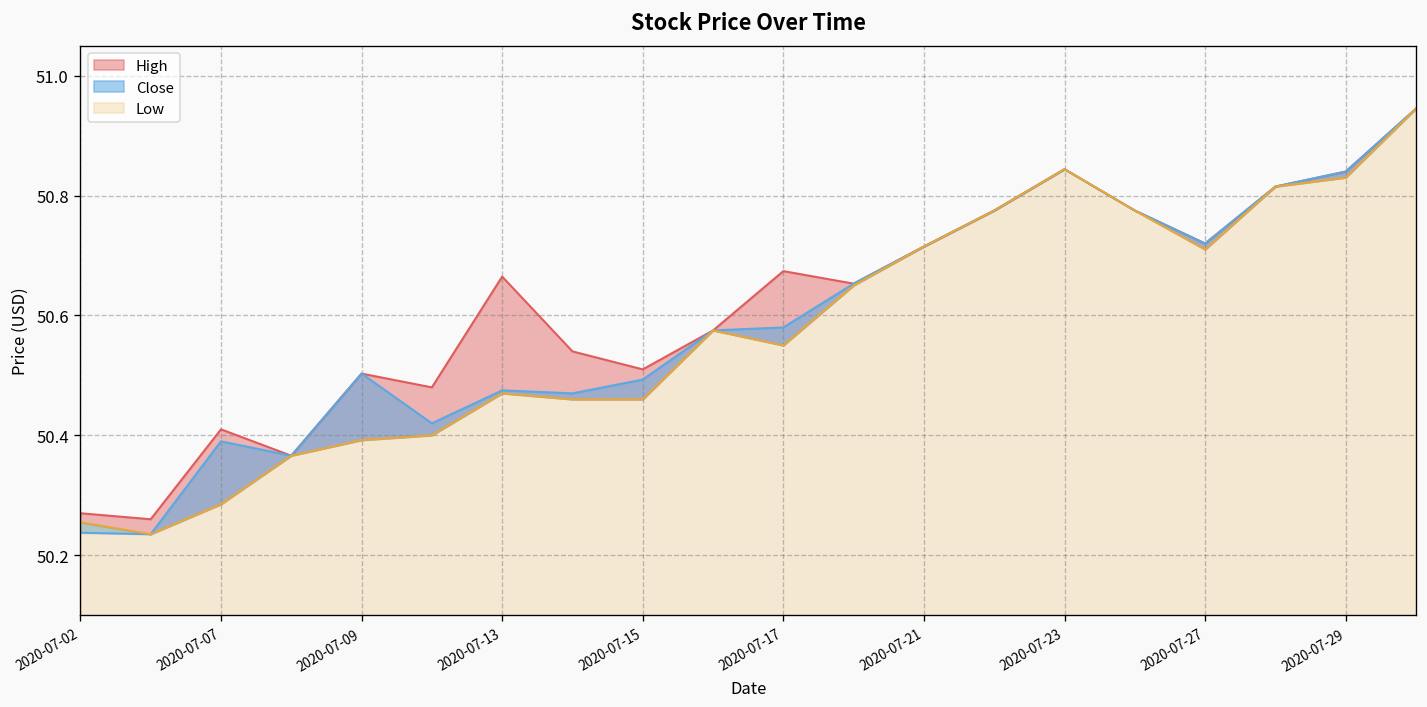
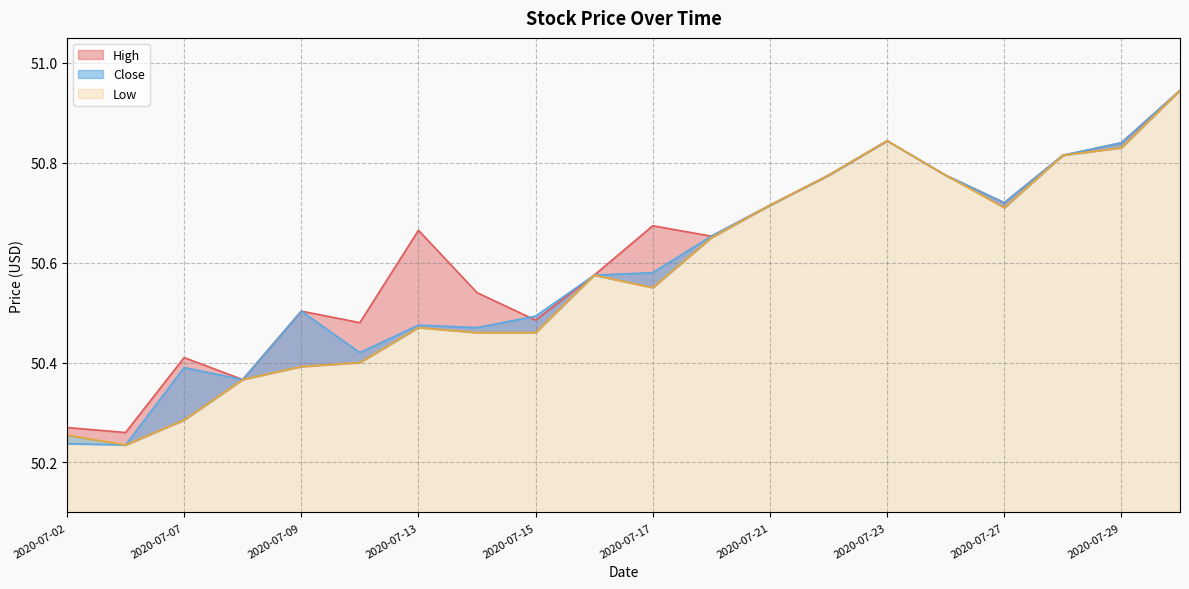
  {
    "High": {
      "2020-07-02": 50.27,
      "2020-07-07": 50.41,
      "2020-07-13": 50.66,
-     "2020-07-15": 50.51,
+     "2020-07-15": 50.48,
      "2020-07-17": 50.67
    },
    "Low": {
      "2020-07-07": 50.28,
      "2020-07-09": 50.39,
      "2020-07-15": 50.46,
      "2020-07-17": 50.55,
      "2020-07-27": 50.71,
      "2020-07-29": 50.83
    }
  }
